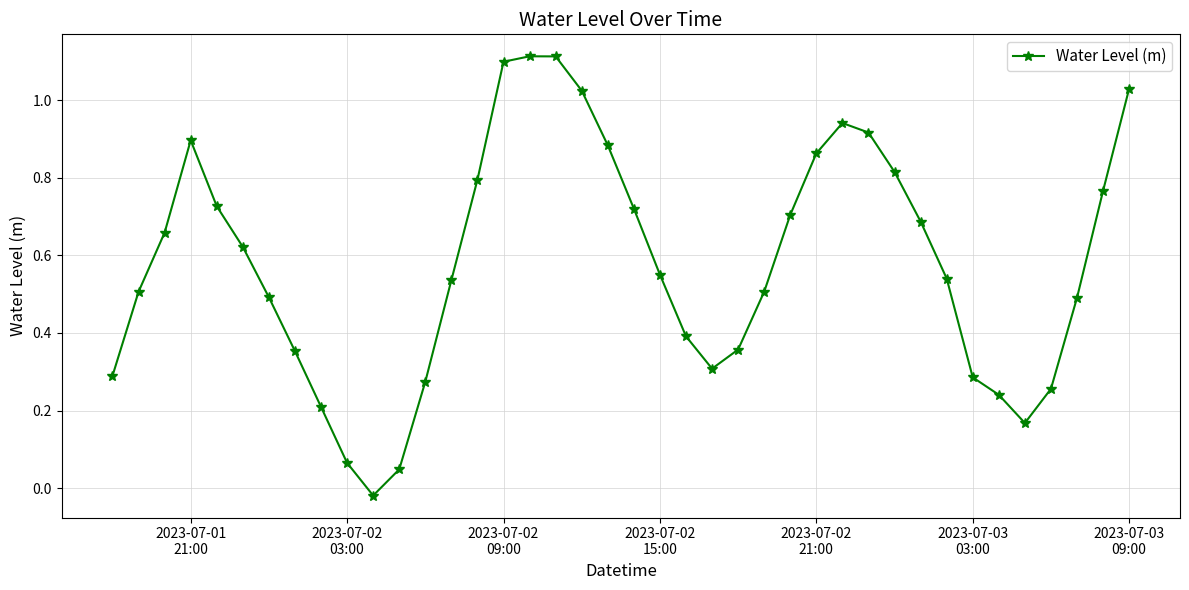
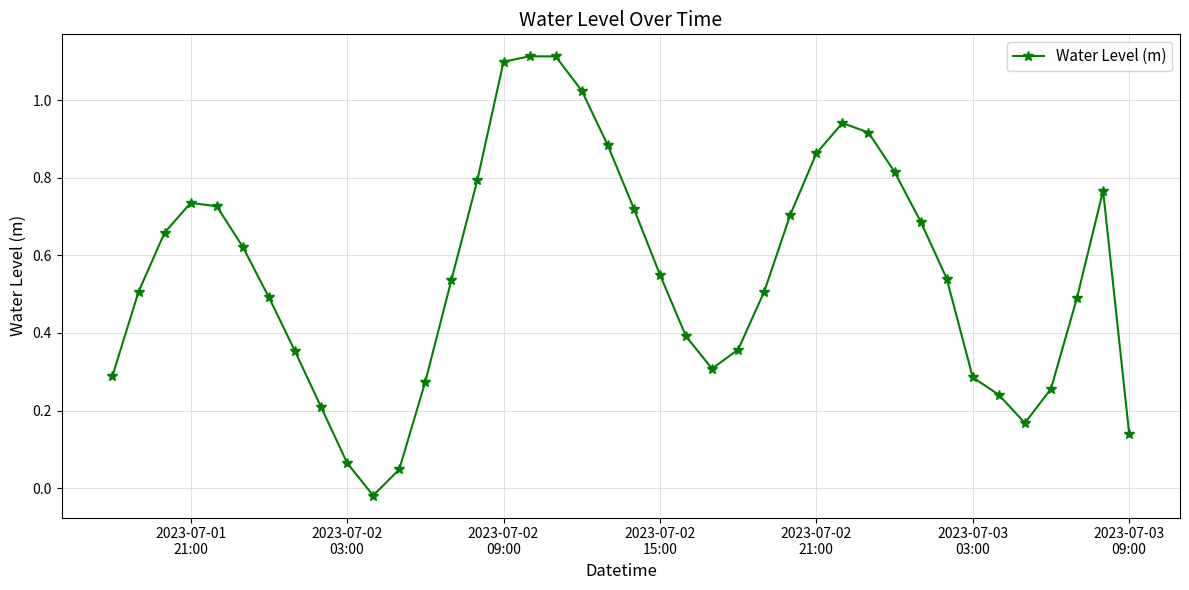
  {
-   "2023-07-01 21:00": 0.90,
+   "2023-07-01 21:00": 0.74,
    "2023-07-02 03:00": 0.06,
    "2023-07-02 09:00": 1.10,
    "2023-07-02 15:00": 0.55,
    "2023-07-02 21:00": 0.86,
    "2023-07-03 03:00": 0.29,
-   "2023-07-03 09:00": 1.03
+   "2023-07-03 09:00": 0.14
  }
